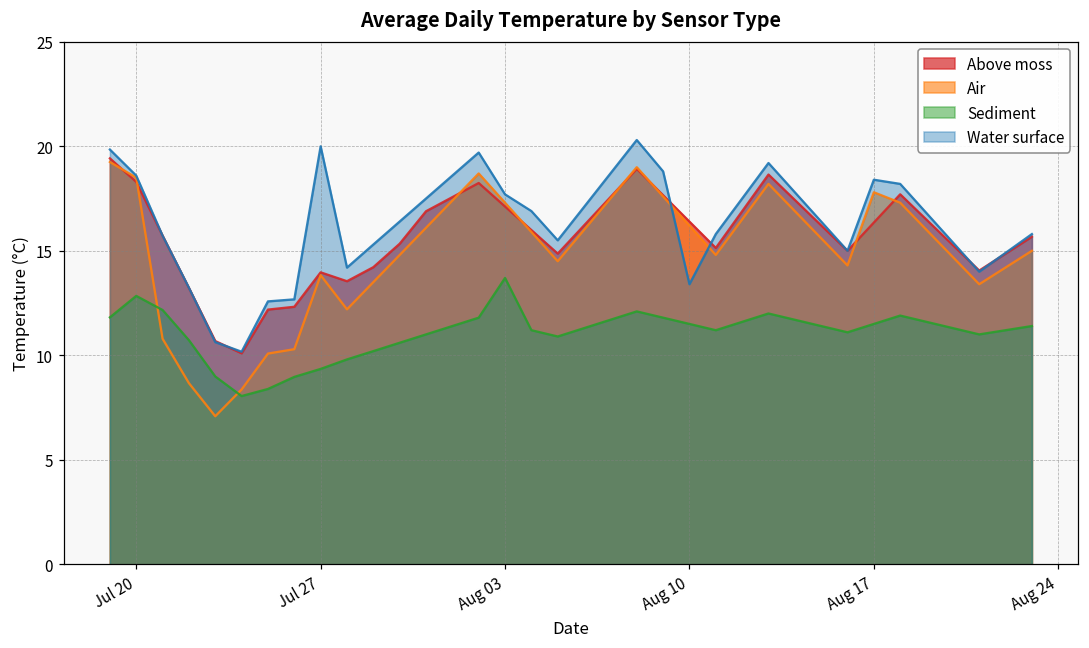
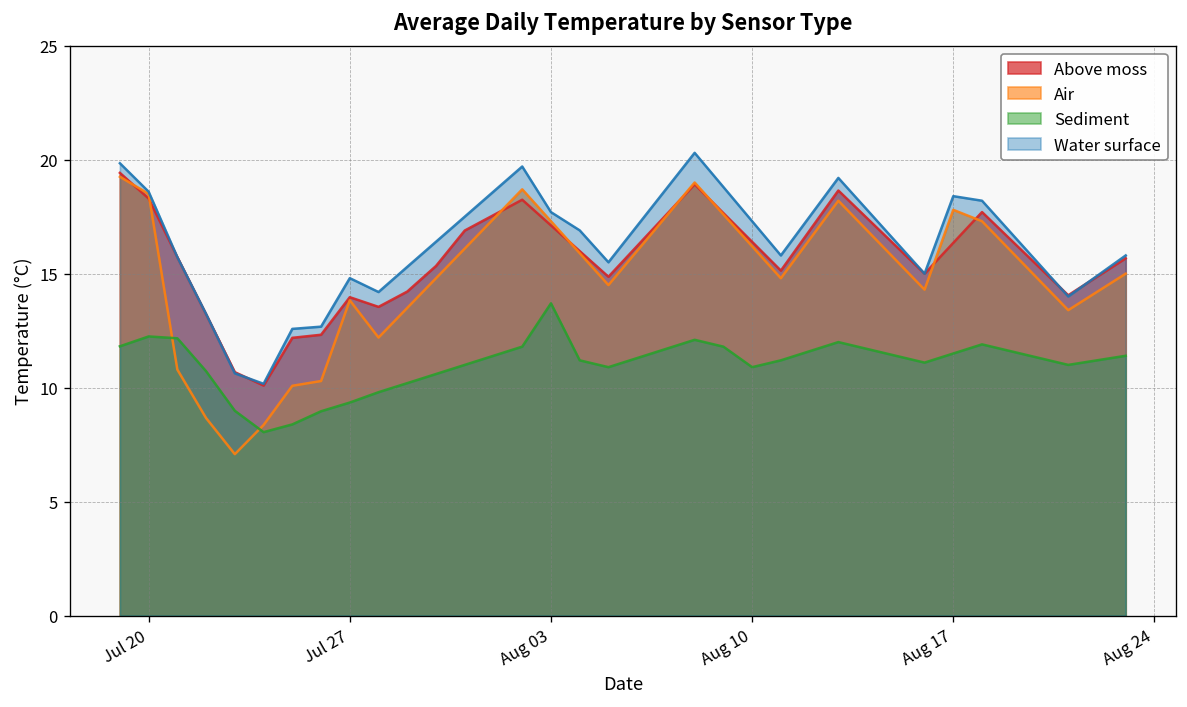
  {
    "Above moss": {
      "Jul 20": 18.3,
      "Jul 27": 14.0,
      "Aug 03": 17.1,
      "Aug 10": 16.4,
      "Aug 17": 16.4
    },
    "Air": {
      "Jul 27": 13.8,
      "Aug 03": 17.3,
      "Aug 10": 16.2,
      "Aug 17": 17.8
    },
    "Sediment": {
-     "Jul 20": 12.8,
+     "Jul 20": 12.2,
      "Jul 27": 9.3,
      "Aug 03": 13.7,
-     "Aug 10": 11.5,
+     "Aug 10": 10.9,
      "Aug 17": 11.5
    },
    "Water surface": {
-     "Jul 27": 20.0,
+     "Jul 27": 14.8,
      "Aug 03": 17.7,
-     "Aug 10": 13.4,
+     "Aug 10": 17.3,
      "Aug 17": 18.4
    }
  }
